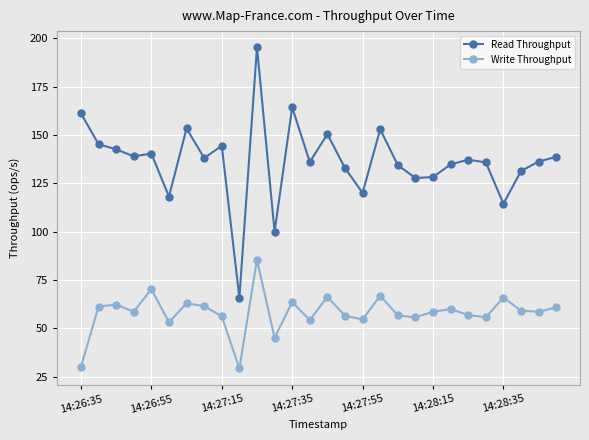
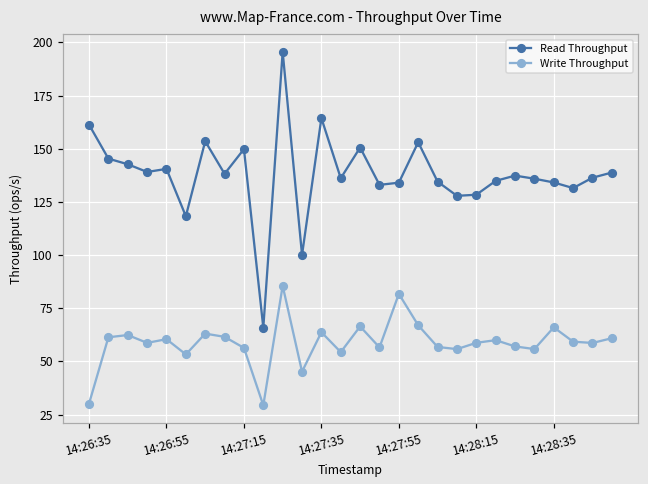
  {
    "Read Throughput": {
      "14:26:35": 161,
      "14:26:55": 141,
-     "14:27:15": 144,
+     "14:27:15": 150,
      "14:27:35": 164,
-     "14:27:55": 120,
+     "14:27:55": 134,
      "14:28:15": 128,
-     "14:28:35": 115
+     "14:28:35": 134
    },
    "Write Throughput": {
      "14:26:35": 30,
-     "14:26:55": 70,
+     "14:26:55": 60,
      "14:27:15": 56,
      "14:27:35": 64,
-     "14:27:55": 55,
+     "14:27:55": 82,
      "14:28:15": 59,
      "14:28:35": 66
    }
  }
